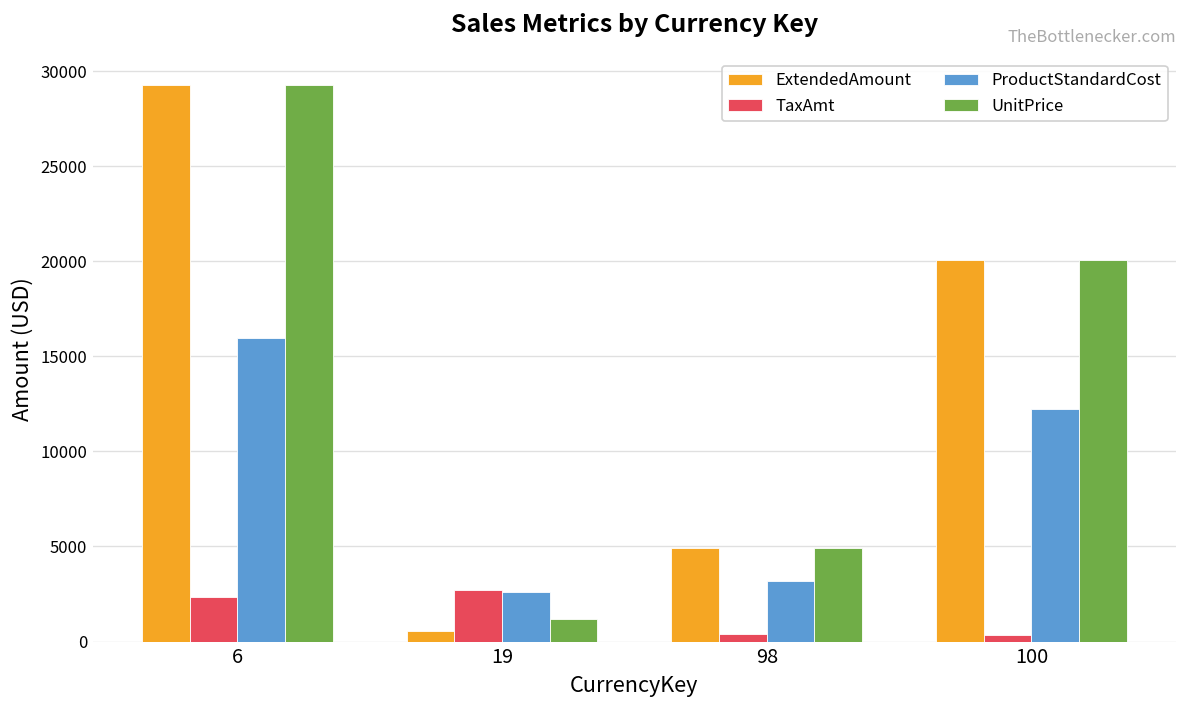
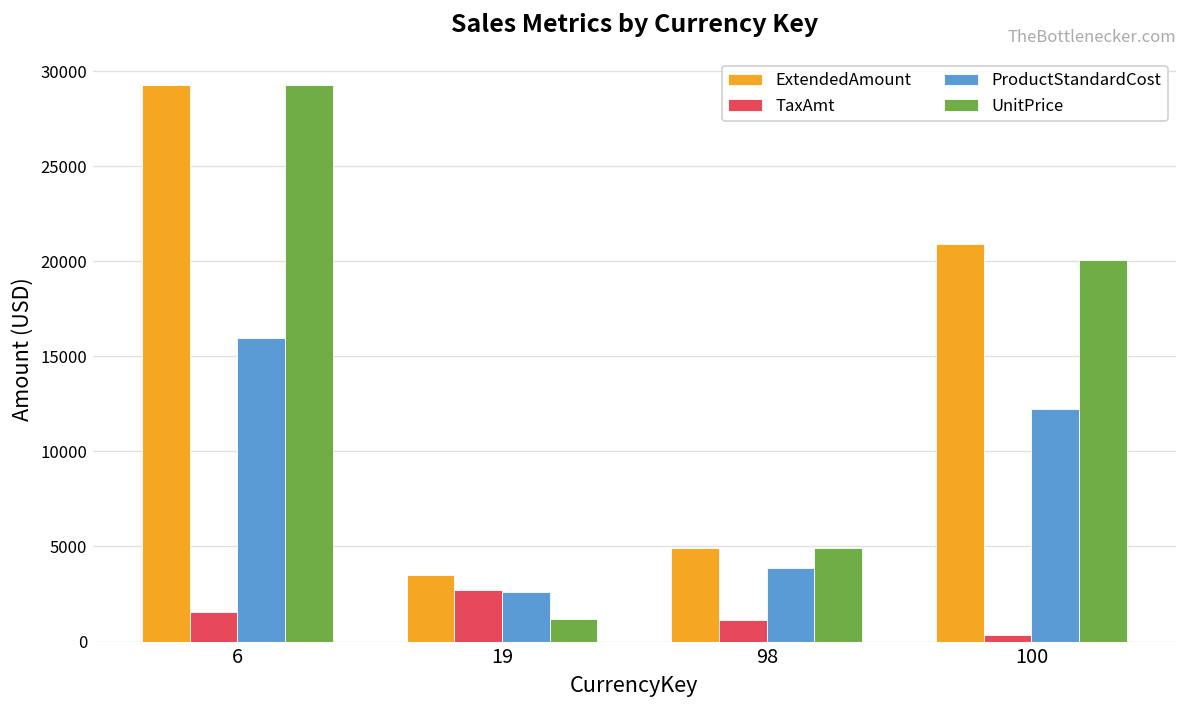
  {
    "ExtendedAmount": {
      "6": 29300,
-     "19": 600,
+     "19": 3500,
      "98": 4900,
-     "100": 20100
+     "100": 20900
    },
    "TaxAmt": {
-     "6": 2300,
+     "6": 1500,
      "19": 2700,
-     "98": 400,
+     "98": 1100,
      "100": 400
    },
    "ProductStandardCost": {
      "6": 16000,
      "19": 2600,
-     "98": 3200,
+     "98": 3800,
      "100": 12200
    },
    "UnitPrice": {
      "6": 29300,
      "19": 1200,
      "98": 4900,
      "100": 20100
    }
  }
